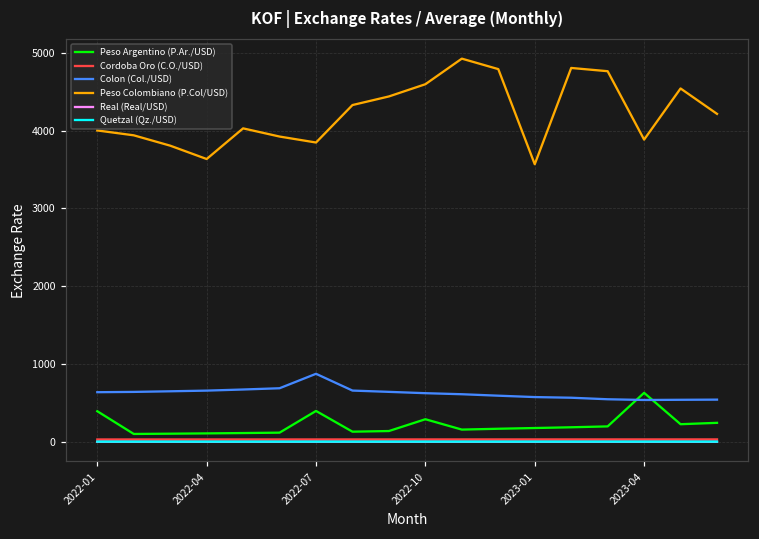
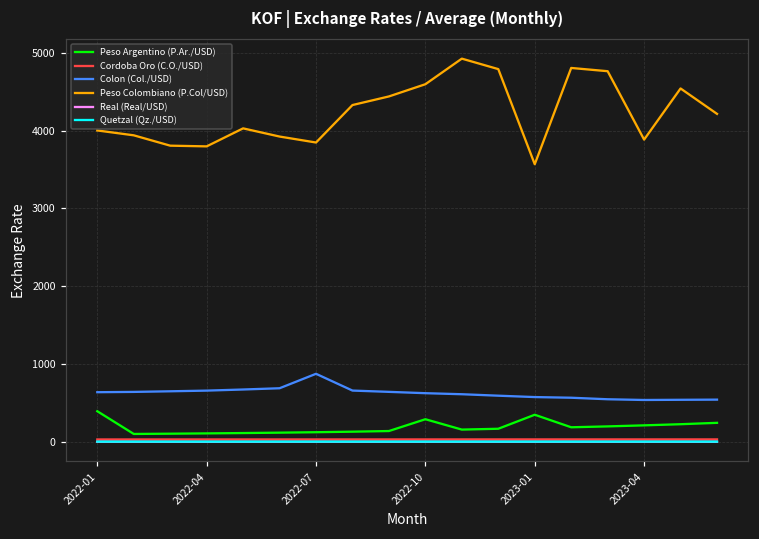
  {
    "Peso Argentino (P.Ar./USD)": {
      "2022-01": 400,
      "2022-04": 100,
-     "2022-07": 400,
+     "2022-07": 100,
      "2022-10": 300,
-     "2023-01": 200,
-     "2023-04": 600
+     "2023-01": 400,
+     "2023-04": 200
    },
    "Colon (Col./USD)": {
      "2022-01": 600,
      "2022-04": 700,
      "2022-07": 900,
      "2022-10": 600,
      "2023-01": 600,
      "2023-04": 500
    },
    "Peso Colombiano (P.Col/USD)": {
-     "2022-04": 3600,
+     "2022-04": 3800,
      "2022-07": 3800,
      "2022-10": 4600,
      "2023-01": 3600,
      "2023-04": 3900
    }
  }
